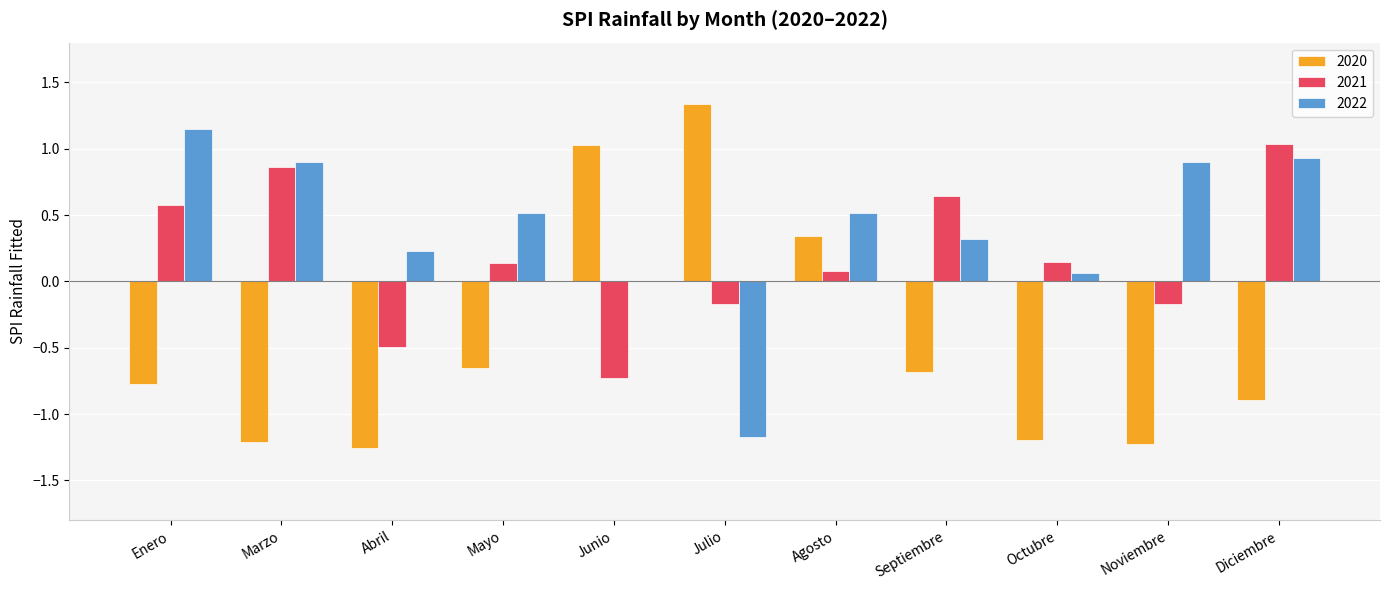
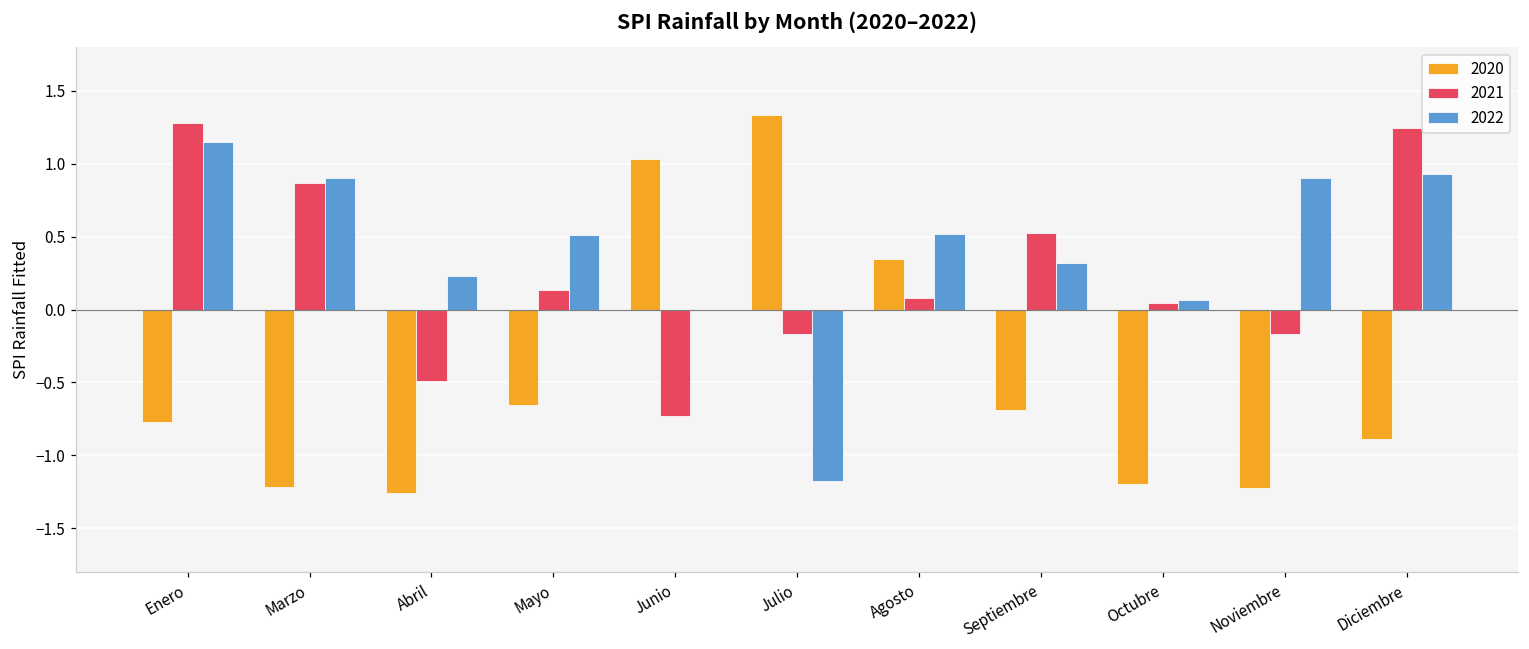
  {
    "2020": {
      "Enero": -0.77,
      "Marzo": -1.21,
      "Abril": -1.26,
      "Mayo": -0.66,
      "Junio": 1.03,
      "Julio": 1.34,
      "Agosto": 0.35,
      "Septiembre": -0.69,
      "Octubre": -1.19,
      "Noviembre": -1.22,
      "Diciembre": -0.89
    },
    "2021": {
-     "Enero": 0.57,
+     "Enero": 1.28,
      "Marzo": 0.86,
      "Abril": -0.49,
      "Mayo": 0.14,
      "Junio": -0.73,
      "Julio": -0.17,
      "Agosto": 0.08,
-     "Septiembre": 0.64,
-     "Octubre": 0.14,
+     "Septiembre": 0.53,
+     "Octubre": 0.05,
      "Noviembre": -0.17,
-     "Diciembre": 1.04
+     "Diciembre": 1.24
    }
  }
